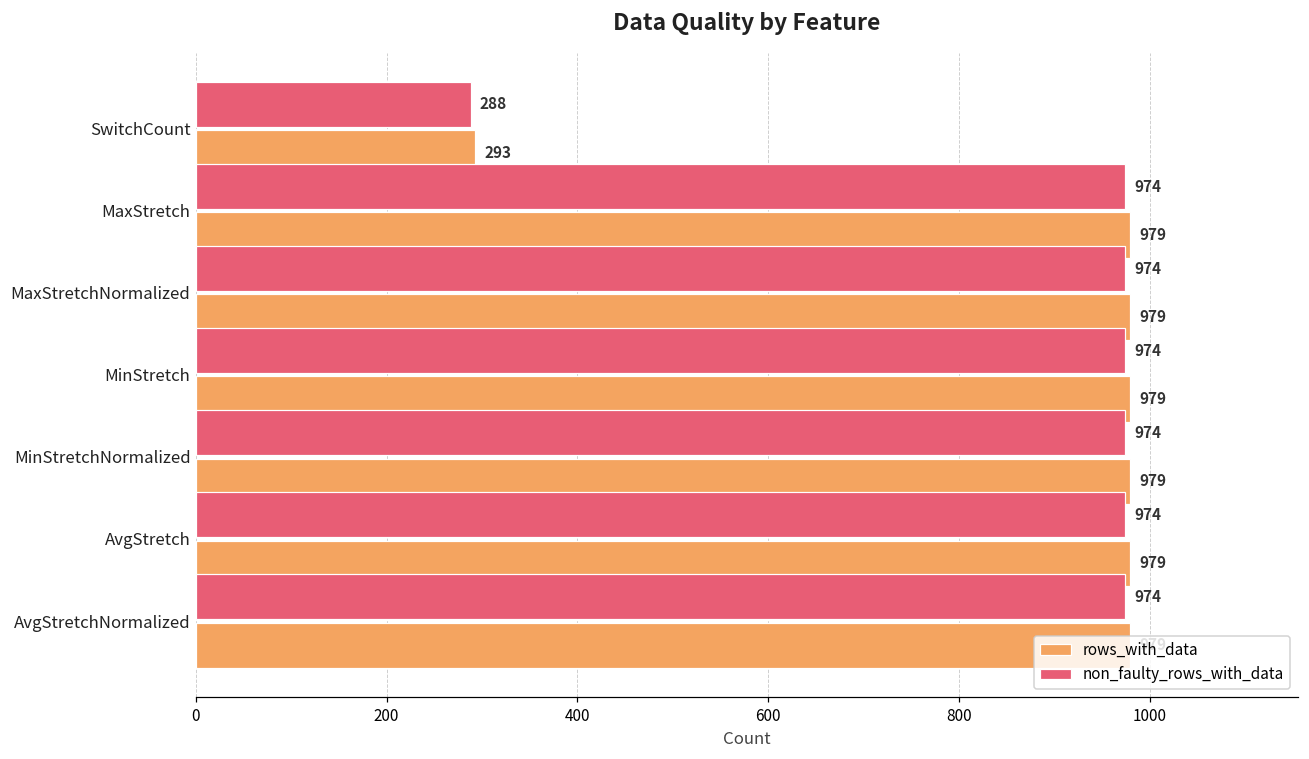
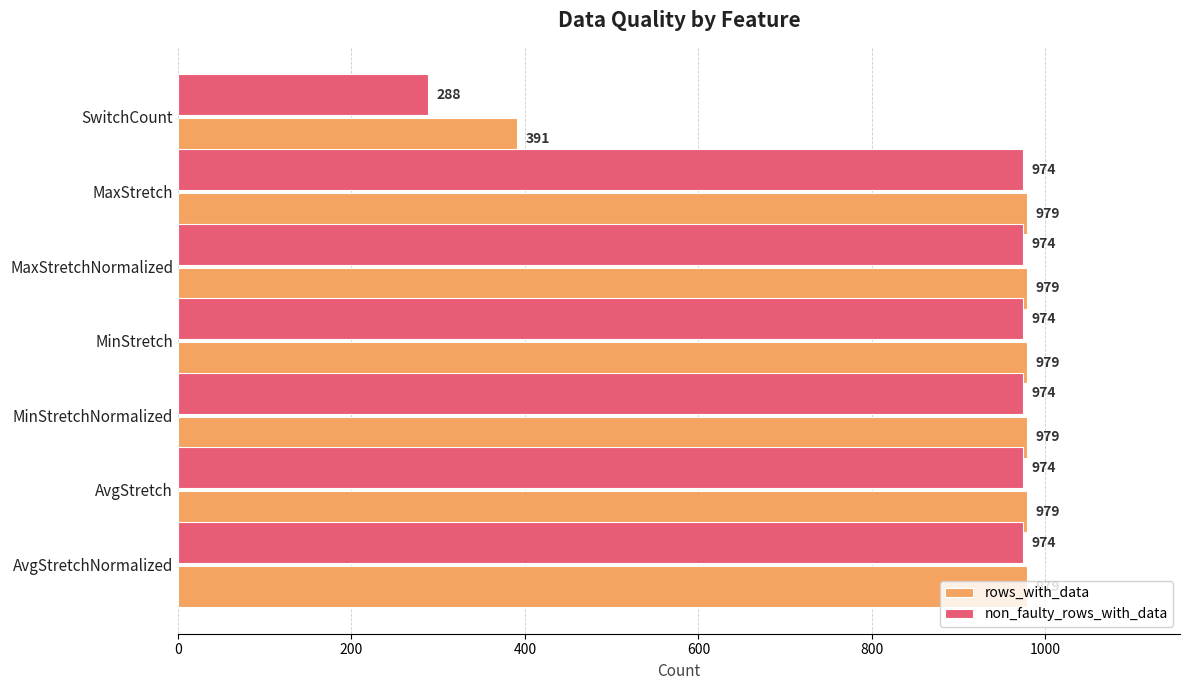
  {
    "rows_with_data": {
-     "SwitchCount": 293,
+     "SwitchCount": 391,
      "MaxStretch": 979,
      "MaxStretchNormalized": 979,
      "MinStretch": 979,
      "MinStretchNormalized": 979,
      "AvgStretch": 979
    },
    "non_faulty_rows_with_data": {
      "SwitchCount": 288,
      "MaxStretch": 974,
      "MaxStretchNormalized": 974,
      "MinStretch": 974,
      "MinStretchNormalized": 974,
      "AvgStretch": 974,
      "AvgStretchNormalized": 974
    }
  }
